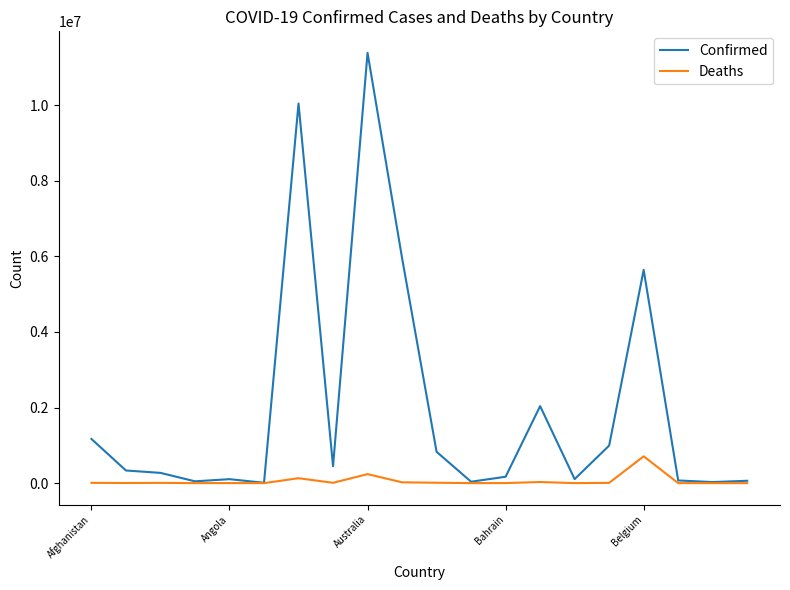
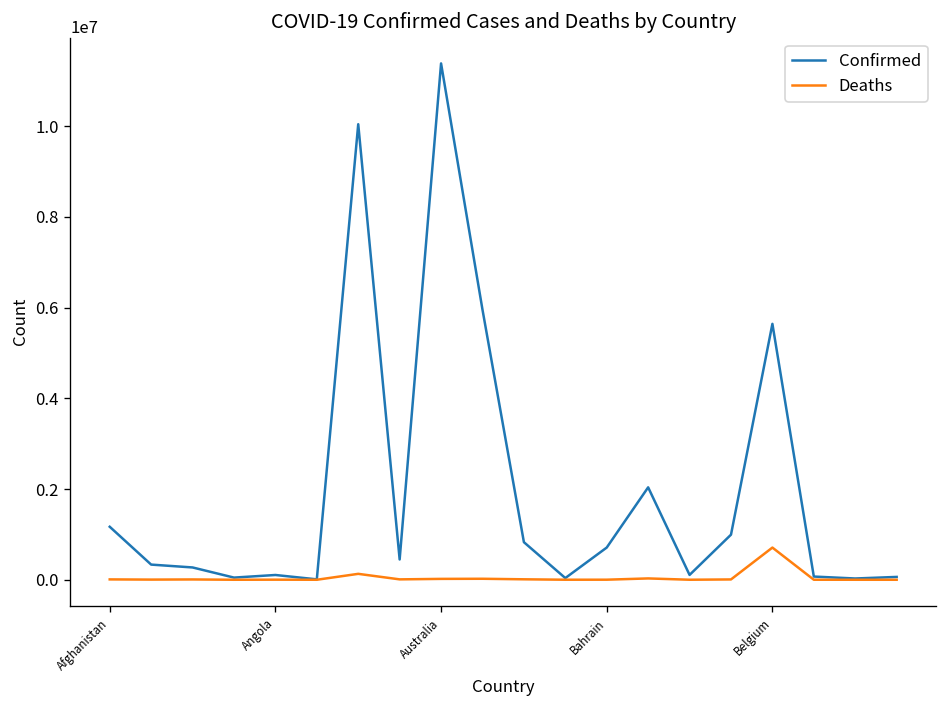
  {
    "Confirmed": {
      "Afghanistan": 1200000,
      "Angola": 100000,
      "Australia": 11400000,
-     "Bahrain": 200000,
+     "Bahrain": 700000,
      "Belgium": 5600000
    },
    "Deaths": {
      "Afghanistan": 0,
      "Angola": 0,
-     "Australia": 200000,
+     "Australia": 0,
      "Bahrain": 0,
      "Belgium": 700000
    }
  }
